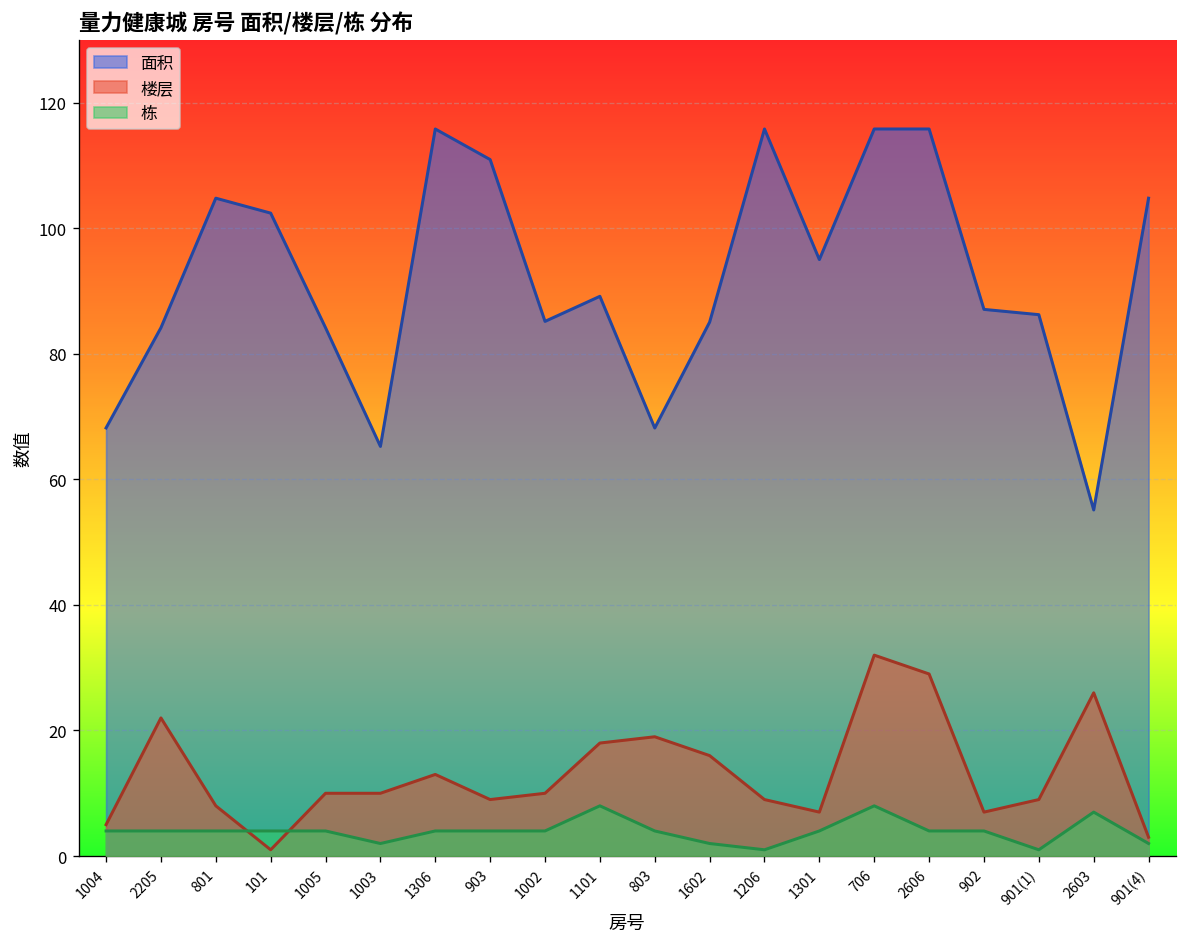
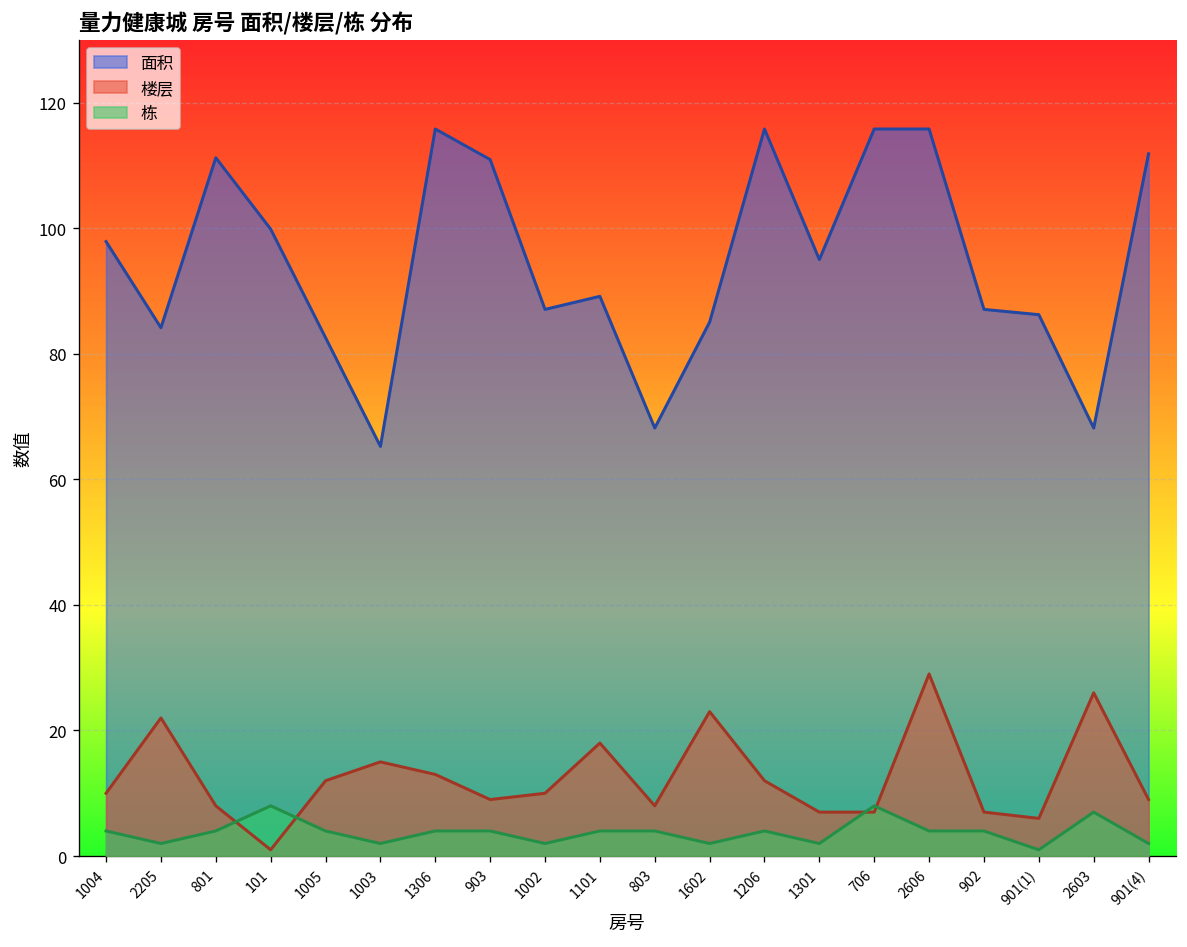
  {
    "面积": {
-     "1004": 68,
+     "1004": 98,
      "2205": 84,
-     "801": 105,
-     "101": 102,
-     "1005": 84,
+     "801": 111,
+     "101": 100,
+     "1005": 83,
      "1003": 65,
      "1306": 116,
      "903": 111,
-     "1002": 85,
+     "1002": 87,
      "1101": 89,
      "803": 68,
      "1602": 85,
      "1206": 116,
      "1301": 95,
      "706": 116,
      "2606": 116,
      "902": 87,
      "901(1)": 86,
-     "2603": 55,
-     "901(4)": 105
+     "2603": 68,
+     "901(4)": 112
    },
    "楼层": {
-     "1004": 5,
+     "1004": 10,
      "2205": 22,
      "801": 8,
      "101": 1,
-     "1005": 10,
-     "1003": 10,
+     "1005": 12,
+     "1003": 15,
      "1306": 13,
      "903": 9,
      "1002": 10,
      "1101": 18,
-     "803": 19,
-     "1602": 16,
-     "1206": 9,
+     "803": 8,
+     "1602": 23,
+     "1206": 12,
      "1301": 7,
-     "706": 32,
+     "706": 7,
      "2606": 29,
      "902": 7,
-     "901(1)": 9,
+     "901(1)": 6,
      "2603": 26,
-     "901(4)": 3
+     "901(4)": 9
    },
    "栋": {
      "1004": 4,
-     "2205": 4,
+     "2205": 2,
      "801": 4,
-     "101": 4,
+     "101": 8,
      "1005": 4,
      "1003": 2,
      "1306": 4,
      "903": 4,
-     "1002": 4,
-     "1101": 8,
+     "1002": 2,
+     "1101": 4,
      "803": 4,
      "1602": 2,
-     "1206": 1,
-     "1301": 4,
+     "1206": 4,
+     "1301": 2,
      "706": 8,
      "2606": 4,
      "902": 4,
      "901(1)": 1,
      "2603": 7,
      "901(4)": 2
    }
  }
